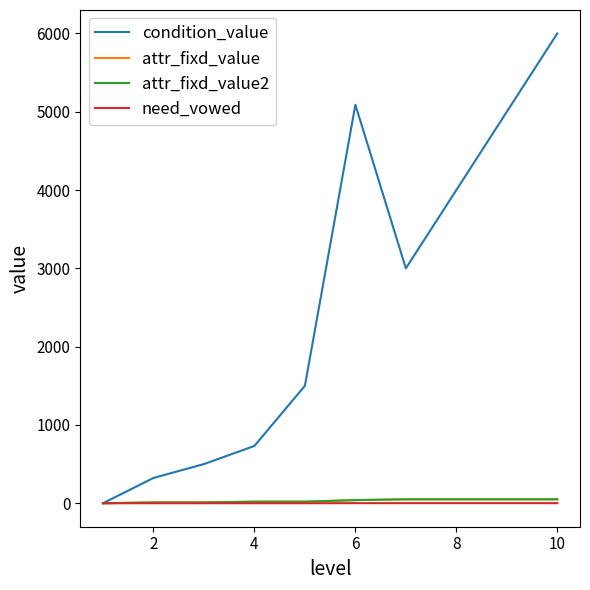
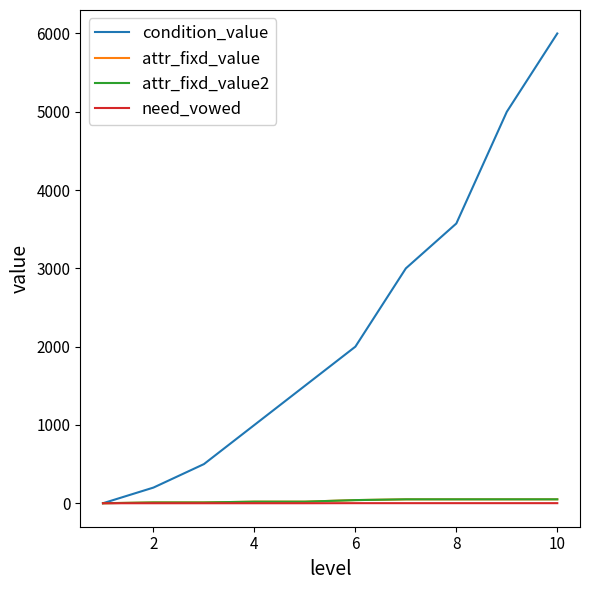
  {
    "condition_value": {
-     "2": 300,
-     "4": 700,
-     "6": 5100,
-     "8": 4000,
+     "2": 200,
+     "4": 1000,
+     "6": 2000,
+     "8": 3600,
      "10": 6000
    },
    "attr_fixd_value2": {
      "6": 0,
      "8": 100,
      "10": 100
    },
    "need_vowed": {
      "6": 0,
      "8": 0,
      "10": 0
    }
  }
